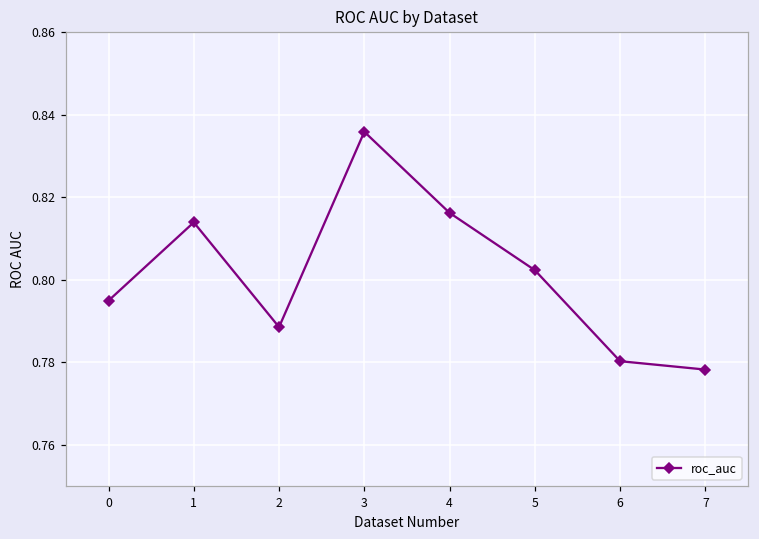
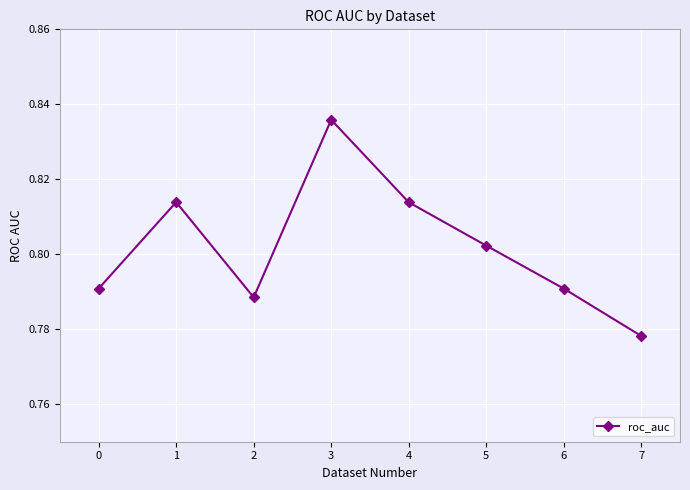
  {
-   "0": 0.795,
+   "0": 0.791,
    "1": 0.814,
    "2": 0.789,
    "3": 0.836,
-   "4": 0.816,
+   "4": 0.814,
    "5": 0.802,
-   "6": 0.780,
+   "6": 0.791,
    "7": 0.778
  }
